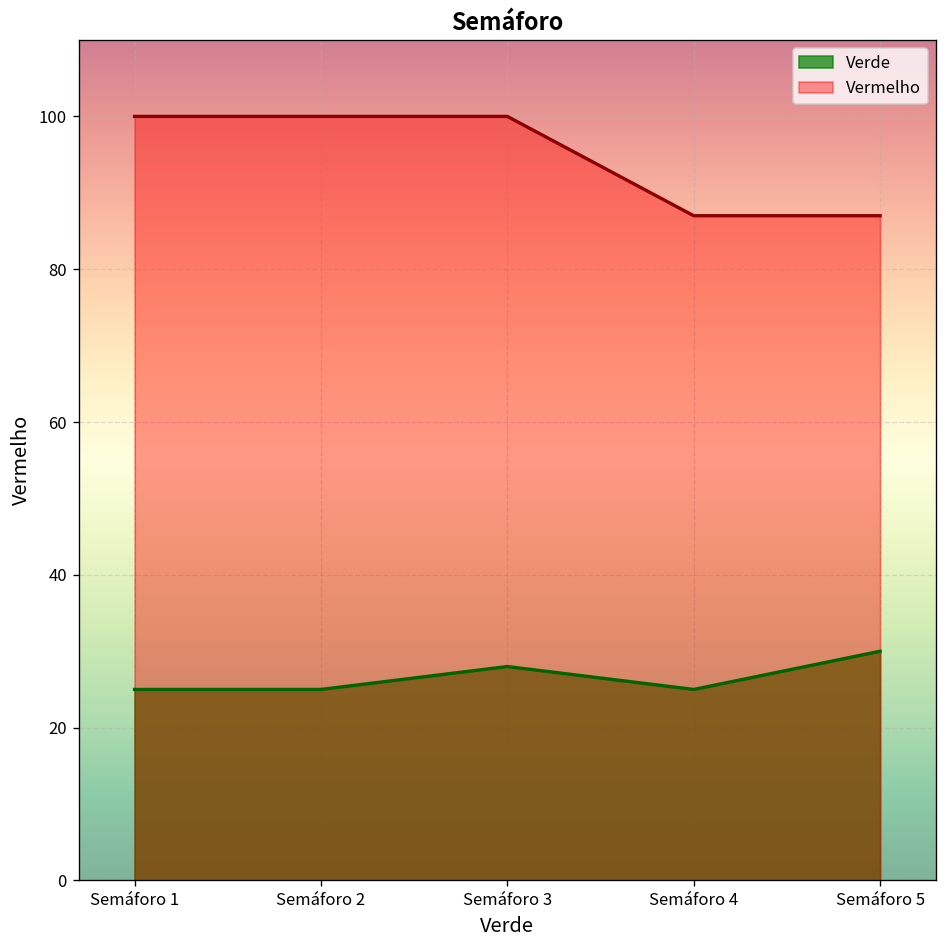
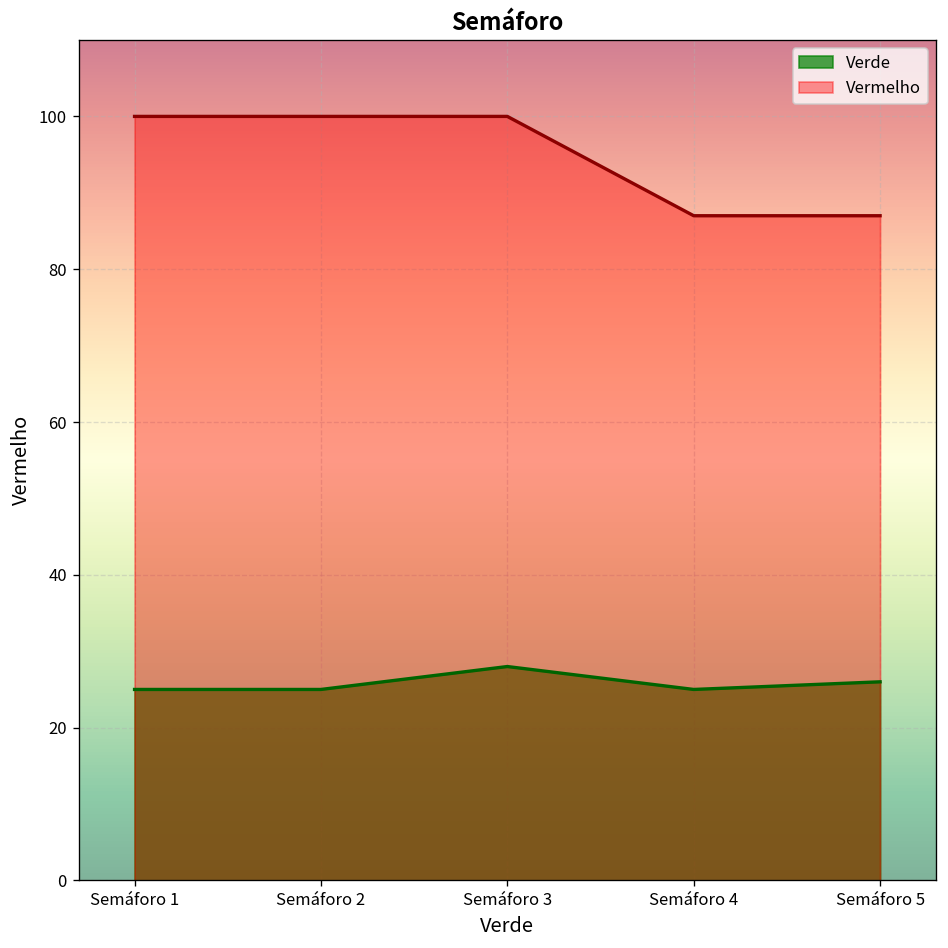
  {
    "Verde": {
      "Semáforo 1": 25,
      "Semáforo 2": 25,
      "Semáforo 3": 28,
      "Semáforo 4": 25,
-     "Semáforo 5": 30
+     "Semáforo 5": 26
    },
    "Vermelho": {
      "Semáforo 1": 100,
      "Semáforo 2": 100,
      "Semáforo 3": 100,
      "Semáforo 4": 87,
      "Semáforo 5": 87
    }
  }
